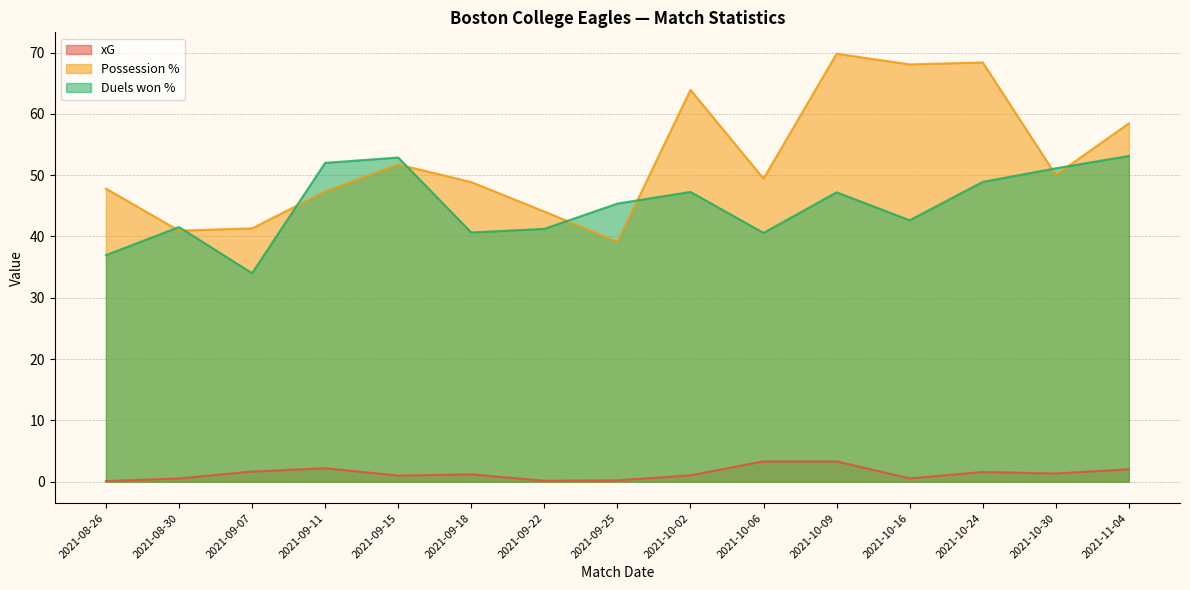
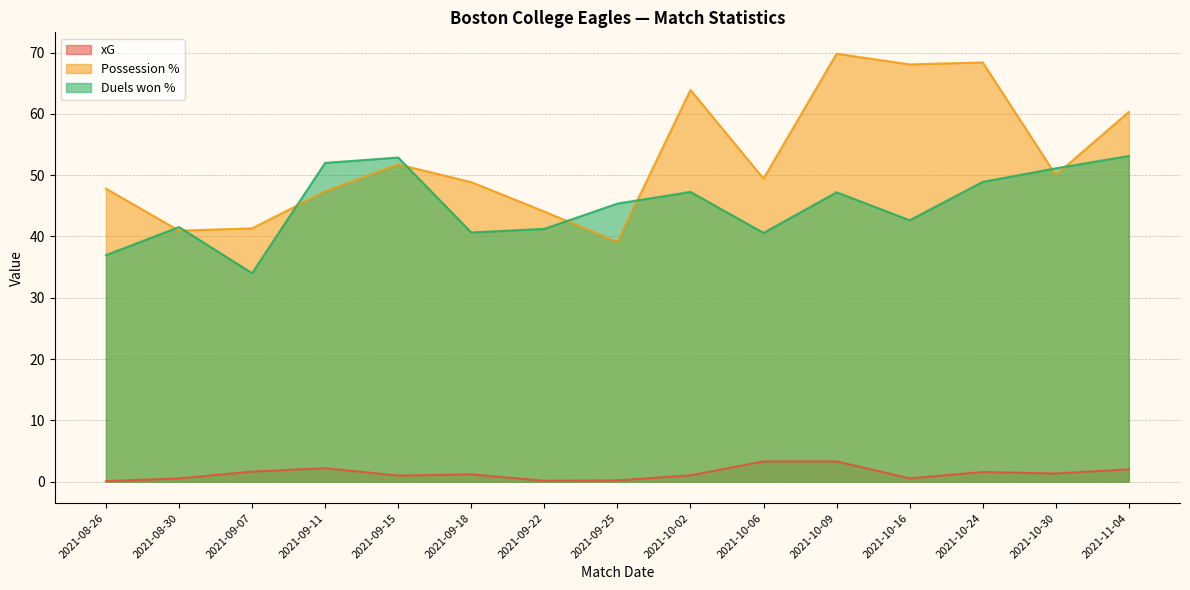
  {
    "xG": {
      "2021-08-26": 0,
      "2021-08-30": 1,
      "2021-09-07": 2,
      "2021-09-11": 2,
      "2021-09-15": 1,
      "2021-09-18": 1,
      "2021-09-22": 0,
      "2021-09-25": 0,
      "2021-10-02": 1,
      "2021-10-06": 3,
      "2021-10-09": 3,
      "2021-10-16": 1,
      "2021-10-24": 2,
      "2021-10-30": 1,
      "2021-11-04": 2
    },
    "Possession %": {
      "2021-08-26": 48,
      "2021-08-30": 41,
      "2021-09-07": 41,
      "2021-09-11": 47,
      "2021-09-15": 52,
      "2021-09-18": 49,
      "2021-09-22": 44,
      "2021-09-25": 39,
      "2021-10-02": 64,
      "2021-10-06": 49,
      "2021-10-09": 70,
      "2021-10-16": 68,
      "2021-10-24": 68,
      "2021-10-30": 50,
-     "2021-11-04": 58
+     "2021-11-04": 60
    },
    "Duels won %": {
      "2021-08-26": 37,
      "2021-08-30": 42,
      "2021-09-07": 34,
      "2021-09-11": 52,
      "2021-09-15": 53,
      "2021-09-18": 41,
      "2021-09-22": 41,
      "2021-09-25": 45,
      "2021-10-02": 47,
      "2021-10-06": 41,
      "2021-10-09": 47,
      "2021-10-16": 43,
      "2021-10-24": 49,
      "2021-10-30": 51,
      "2021-11-04": 53
    }
  }
